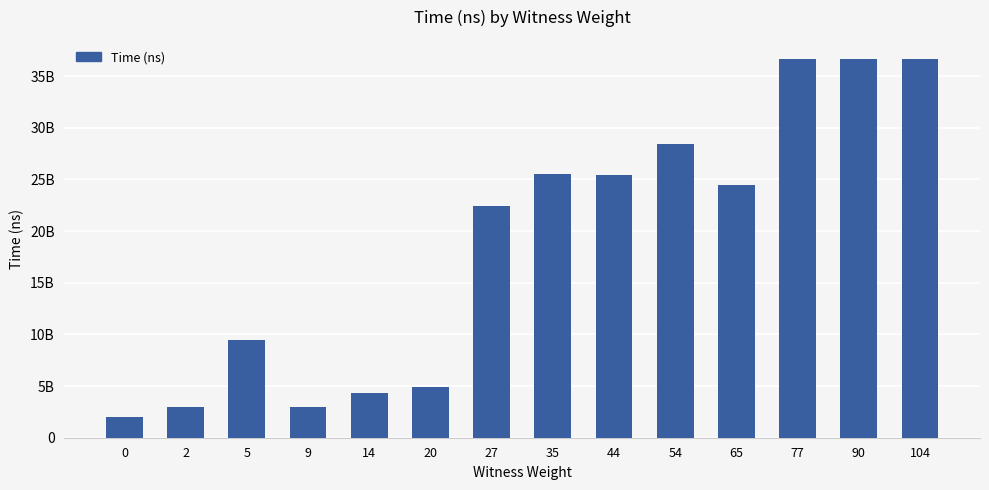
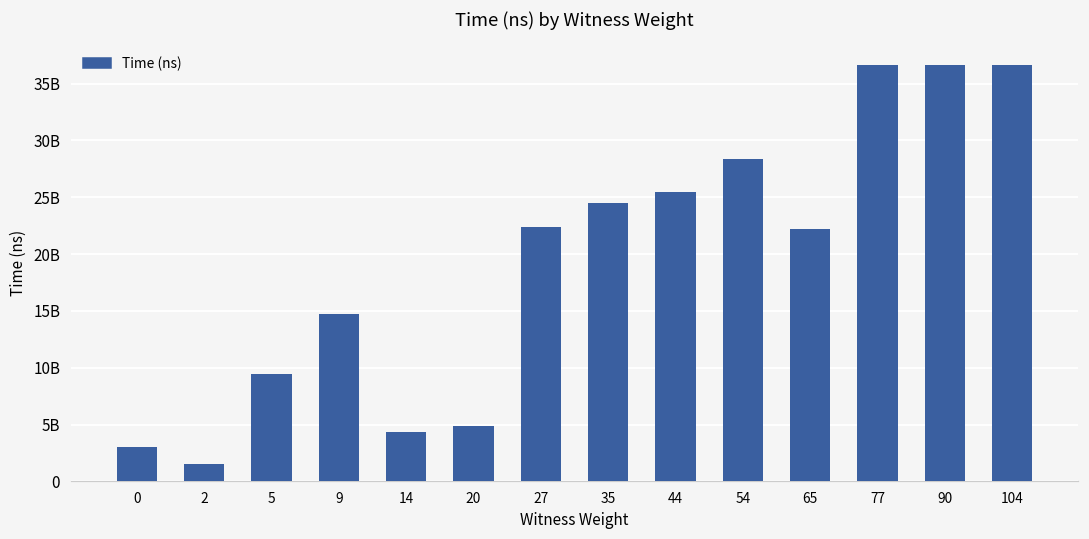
  {
-   "0": 2000000000,
-   "2": 3000000000,
+   "0": 3000000000,
+   "2": 1600000000,
    "5": 9400000000,
-   "9": 3000000000,
+   "9": 14800000000,
    "14": 4300000000,
    "20": 4900000000,
    "27": 22400000000,
-   "35": 25500000000,
+   "35": 24500000000,
    "44": 25400000000,
    "54": 28400000000,
-   "65": 24500000000,
+   "65": 22200000000,
    "77": 36700000000,
    "90": 36700000000,
    "104": 36700000000
  }
